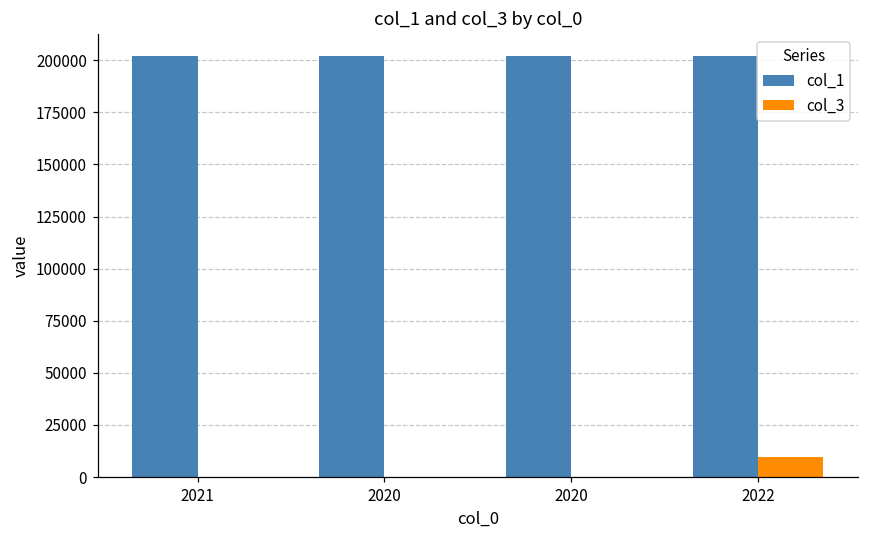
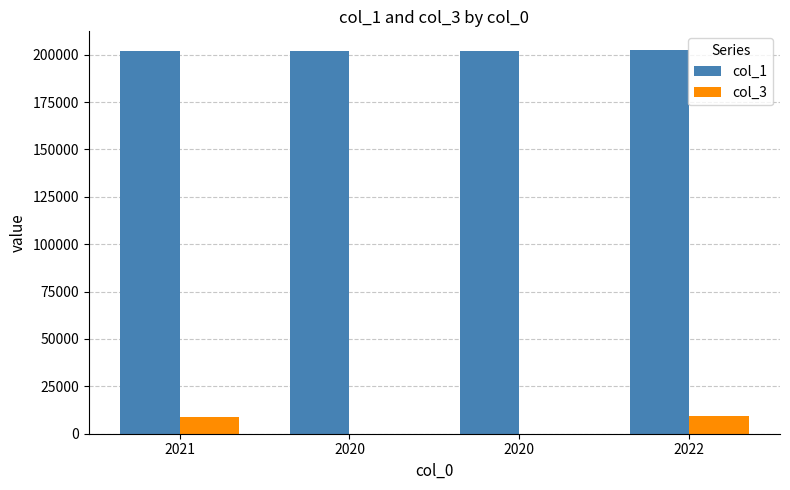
  {
    "col_1": {
      "2021": 202000,
      "2022": 202000
    },
    "col_3": {
-     "2021": 0,
+     "2021": 9000,
      "2022": 10000
    }
  }
